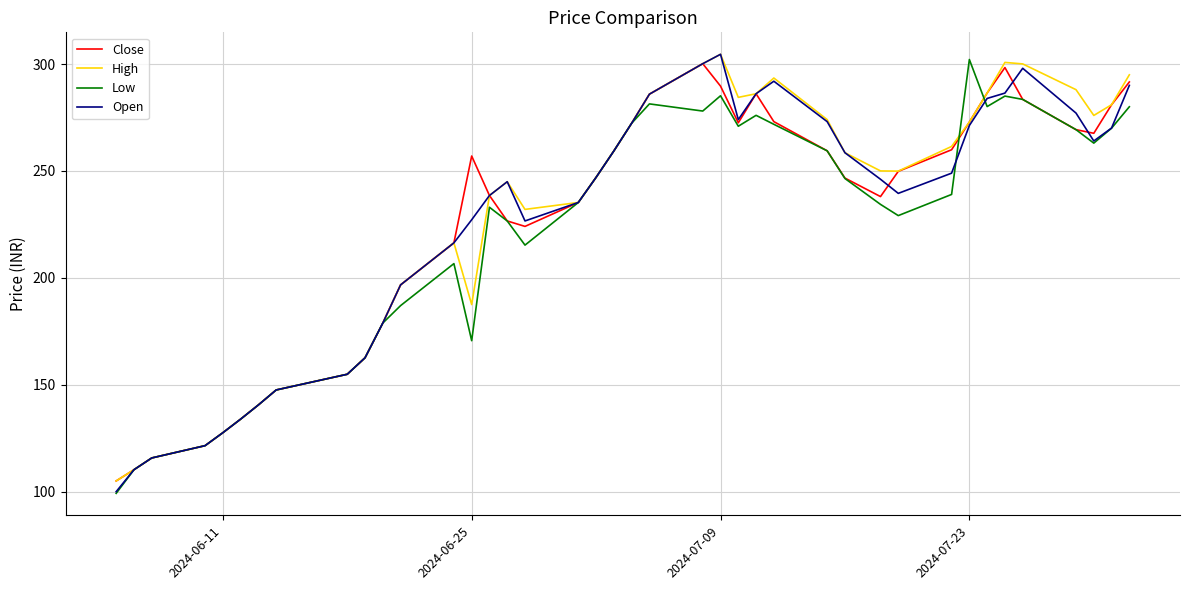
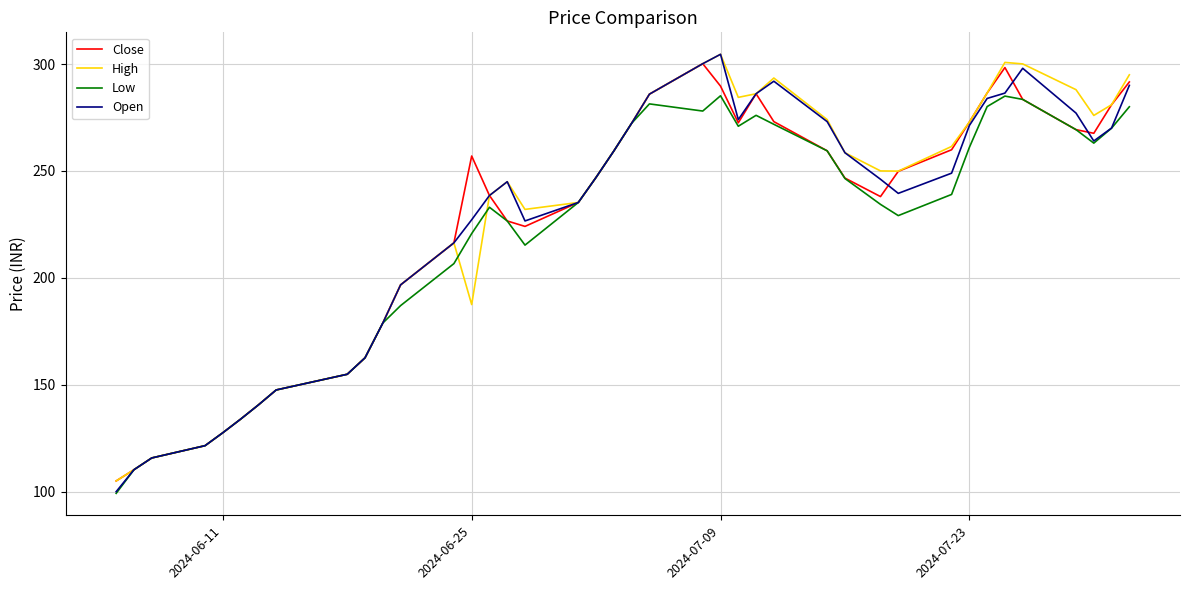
  {
    "Close": {
      "2024-06-25": 257,
      "2024-07-09": 290
    },
    "High": {
      "2024-06-25": 188
    },
    "Low": {
-     "2024-06-25": 171,
+     "2024-06-25": 221,
      "2024-07-09": 285,
-     "2024-07-23": 302
+     "2024-07-23": 261
    },
    "Open": {
      "2024-06-25": 227,
      "2024-07-23": 271
    }
  }
